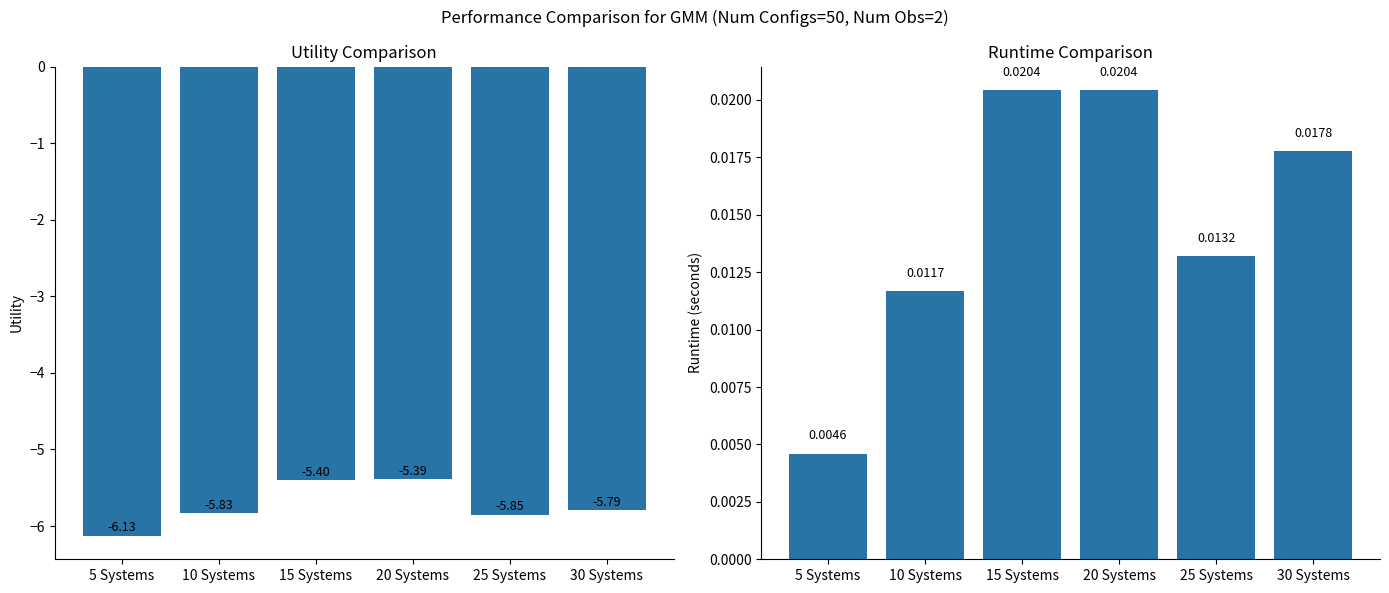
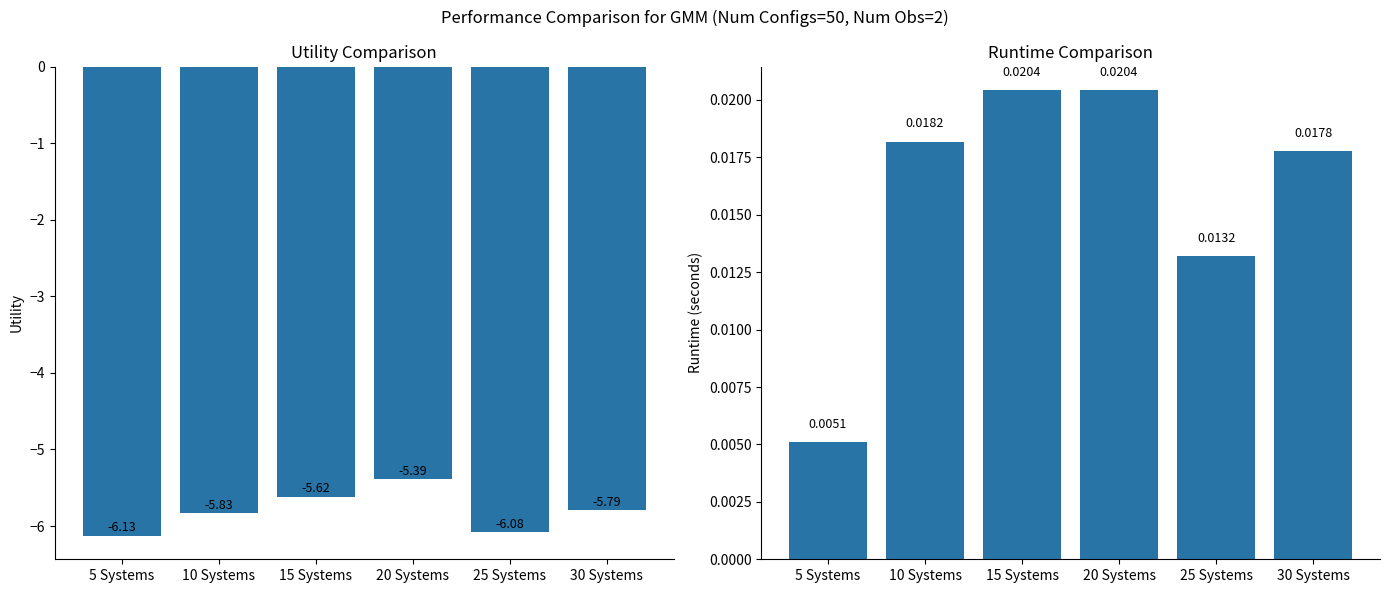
  {
    "Utility Comparison": {
      "5 Systems": -6.13,
      "10 Systems": -5.83,
-     "15 Systems": -5.40,
+     "15 Systems": -5.62,
      "20 Systems": -5.39,
-     "25 Systems": -5.85,
+     "25 Systems": -6.08,
      "30 Systems": -5.79
    },
    "Runtime Comparison": {
-     "5 Systems": 0.0046,
-     "10 Systems": 0.0117,
+     "5 Systems": 0.0051,
+     "10 Systems": 0.0182,
      "15 Systems": 0.0204,
      "20 Systems": 0.0204,
      "25 Systems": 0.0132,
      "30 Systems": 0.0178
    }
  }
